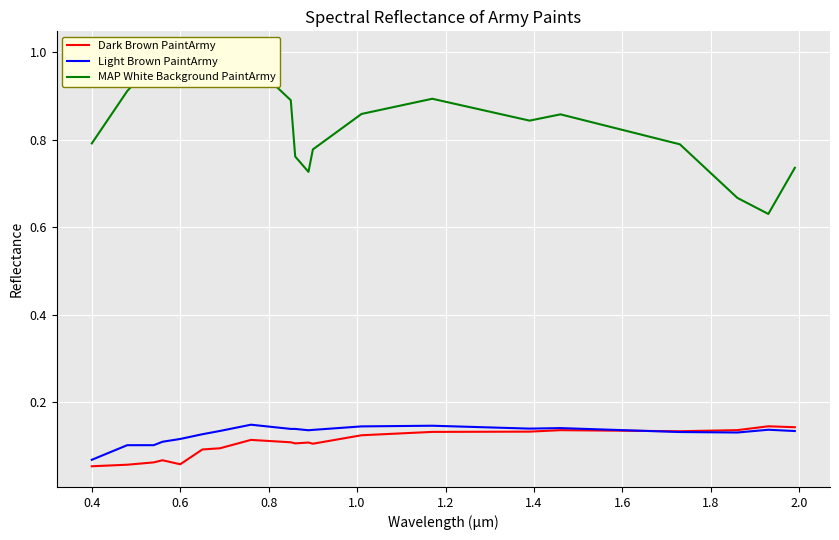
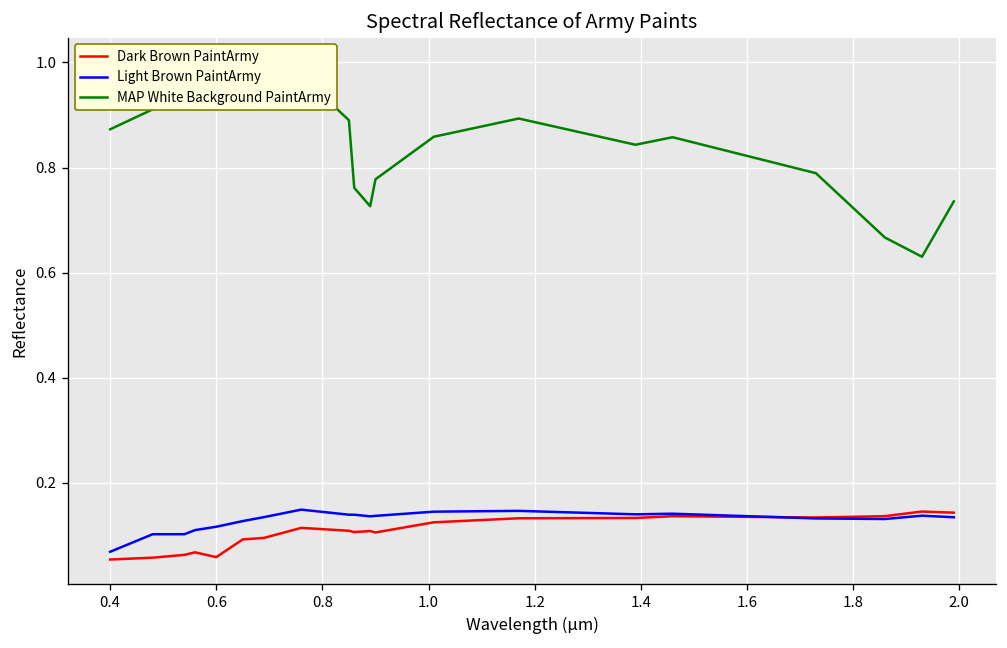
  {
    "Dark Brown PaintArmy": {
      "0.4": 0.05,
      "0.6": 0.06
    },
    "Light Brown PaintArmy": {
      "0.4": 0.07,
      "0.6": 0.12
    },
    "MAP White Background PaintArmy": {
-     "0.4": 0.79
+     "0.4": 0.87
    }
  }
